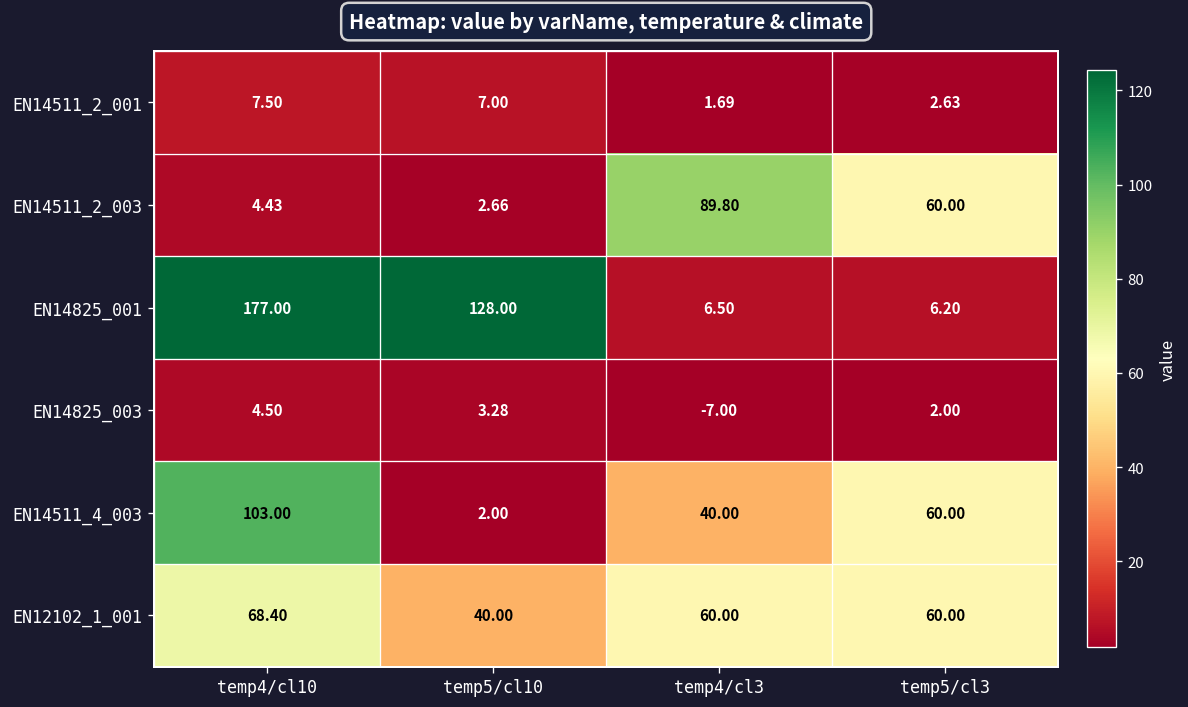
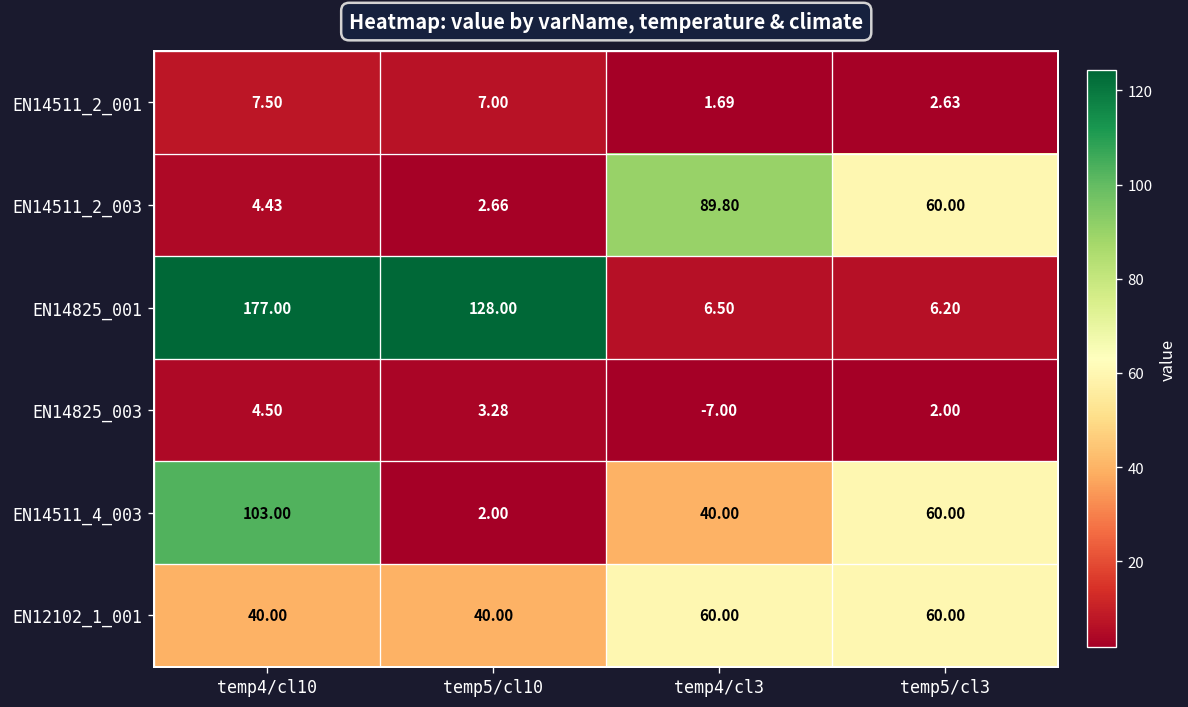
  {
    "EN14511_2_001": {
      "temp4/cl10": 7.50,
      "temp5/cl10": 7.00,
      "temp4/cl3": 1.69,
      "temp5/cl3": 2.63
    },
    "EN14511_2_003": {
      "temp4/cl10": 4.43,
      "temp5/cl10": 2.66,
      "temp4/cl3": 89.80,
      "temp5/cl3": 60.00
    },
    "EN14825_001": {
      "temp4/cl10": 177.00,
      "temp5/cl10": 128.00,
      "temp4/cl3": 6.50,
      "temp5/cl3": 6.20
    },
    "EN14825_003": {
      "temp4/cl10": 4.50,
      "temp5/cl10": 3.28,
      "temp4/cl3": -7.00,
      "temp5/cl3": 2.00
    },
    "EN14511_4_003": {
      "temp4/cl10": 103.00,
      "temp5/cl10": 2.00,
      "temp4/cl3": 40.00,
      "temp5/cl3": 60.00
    },
    "EN12102_1_001": {
-     "temp4/cl10": 68.40,
+     "temp4/cl10": 40.00,
      "temp5/cl10": 40.00,
      "temp4/cl3": 60.00,
      "temp5/cl3": 60.00
    }
  }
